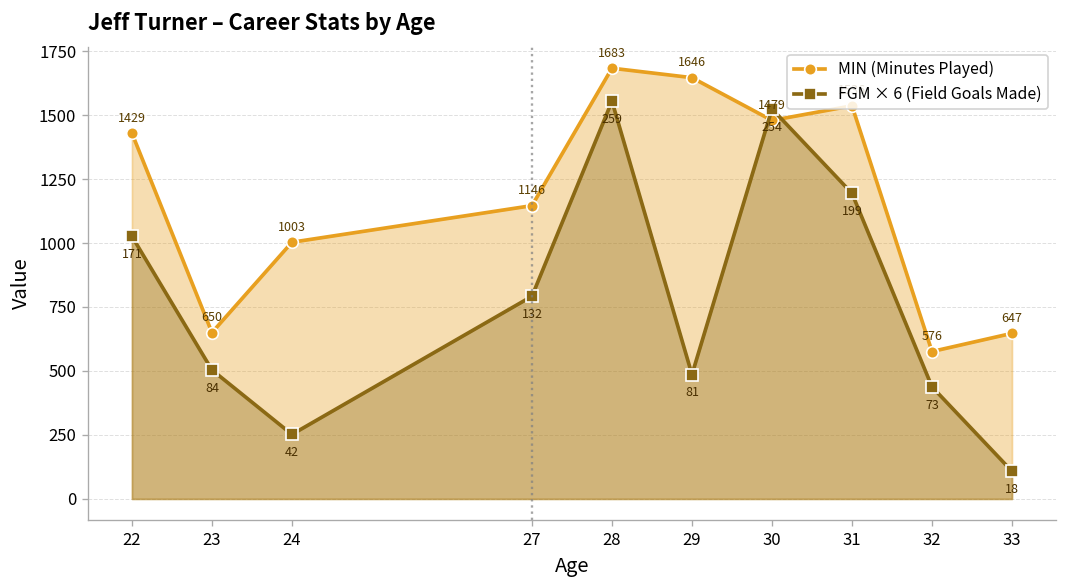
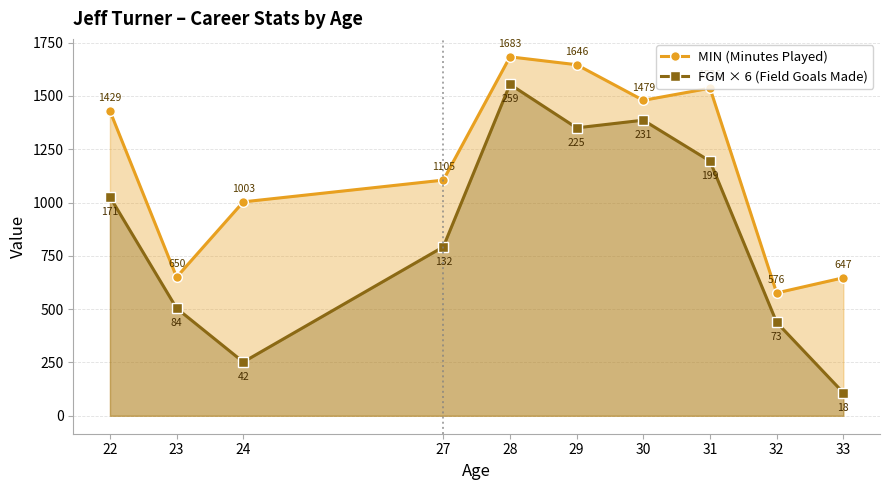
  {
    "MIN (Minutes Played)": {
      "22": 1429,
      "23": 650,
      "24": 1003,
-     "27": 1146,
+     "27": 1105,
      "28": 1683,
      "29": 1646,
      "30": 1479,
      "32": 576,
      "33": 647
    },
    "FGM × 6 (Field Goals Made)": {
-     "29": 81,
-     "30": 254
+     "29": 225,
+     "30": 231
    }
  }
